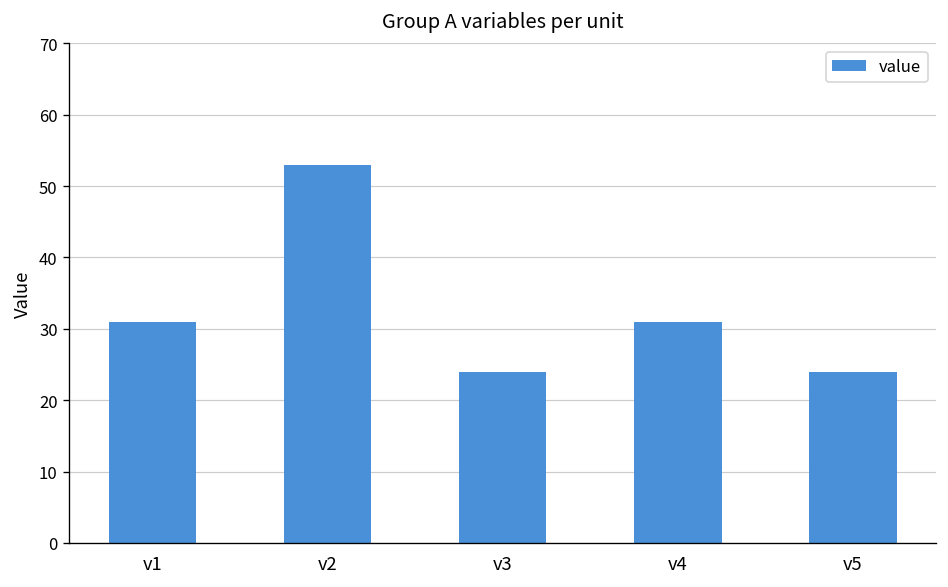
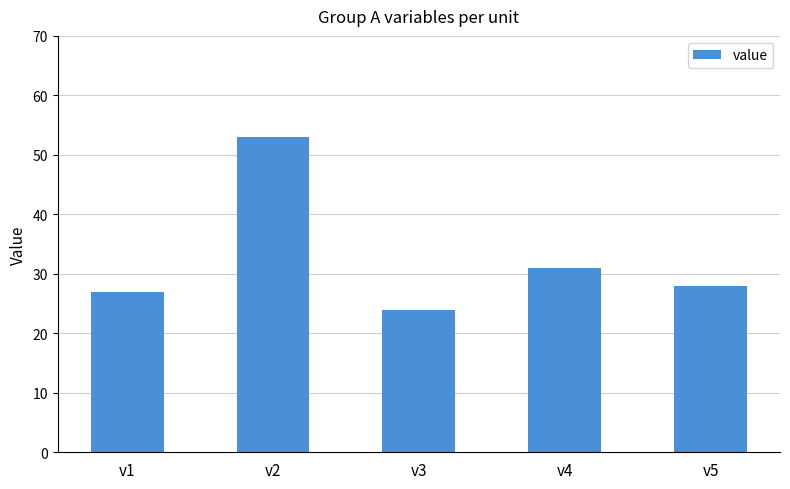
  {
-   "v1": 31,
+   "v1": 27,
    "v2": 53,
    "v3": 24,
    "v4": 31,
-   "v5": 24
+   "v5": 28
  }
